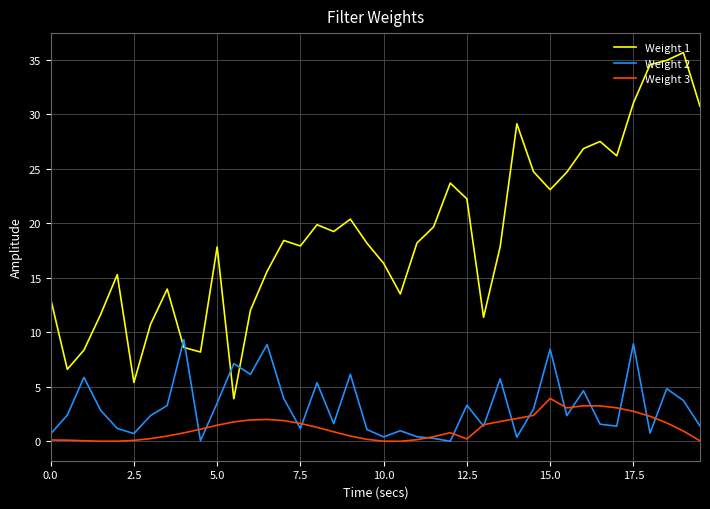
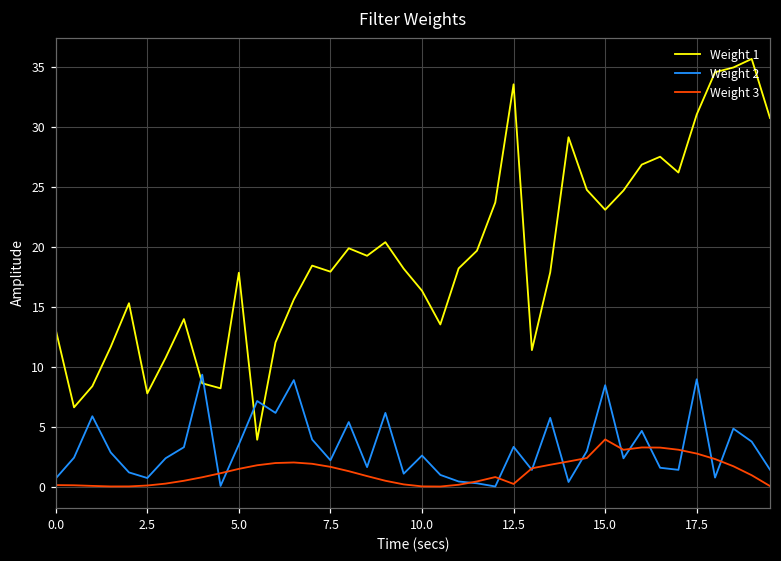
  {
    "Weight 1": {
      "0.0": 13.1,
-     "2.5": 5.4,
+     "2.5": 7.8,
      "5.0": 17.8,
      "7.5": 17.9,
      "10.0": 16.3,
-     "12.5": 22.2,
+     "12.5": 33.5,
      "15.0": 23.1,
      "17.5": 31.0
    },
    "Weight 2": {
      "0.0": 0.7,
      "2.5": 0.7,
      "5.0": 3.5,
-     "7.5": 1.2,
-     "10.0": 0.4,
+     "7.5": 2.2,
+     "10.0": 2.6,
      "12.5": 3.3,
      "15.0": 8.4,
      "17.5": 8.9
    },
    "Weight 3": {
      "0.0": 0.1,
      "2.5": 0.1,
      "5.0": 1.5,
      "7.5": 1.6,
      "10.0": 0.0,
      "12.5": 0.2,
      "15.0": 3.9,
      "17.5": 2.7
    }
  }
